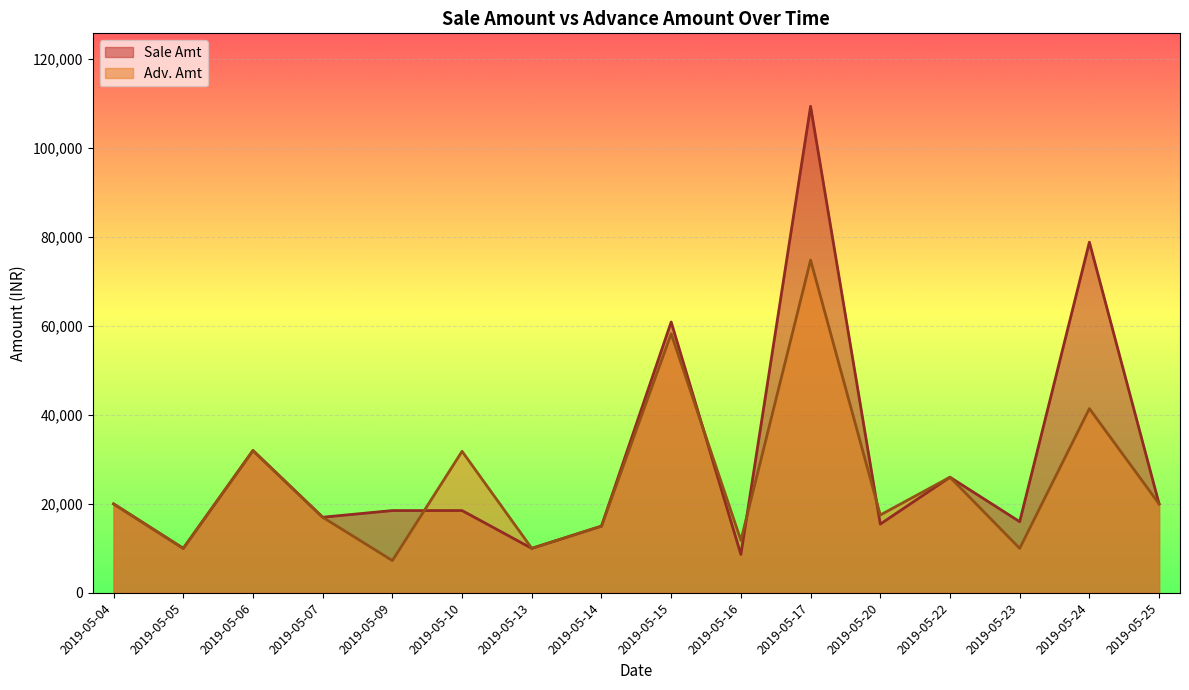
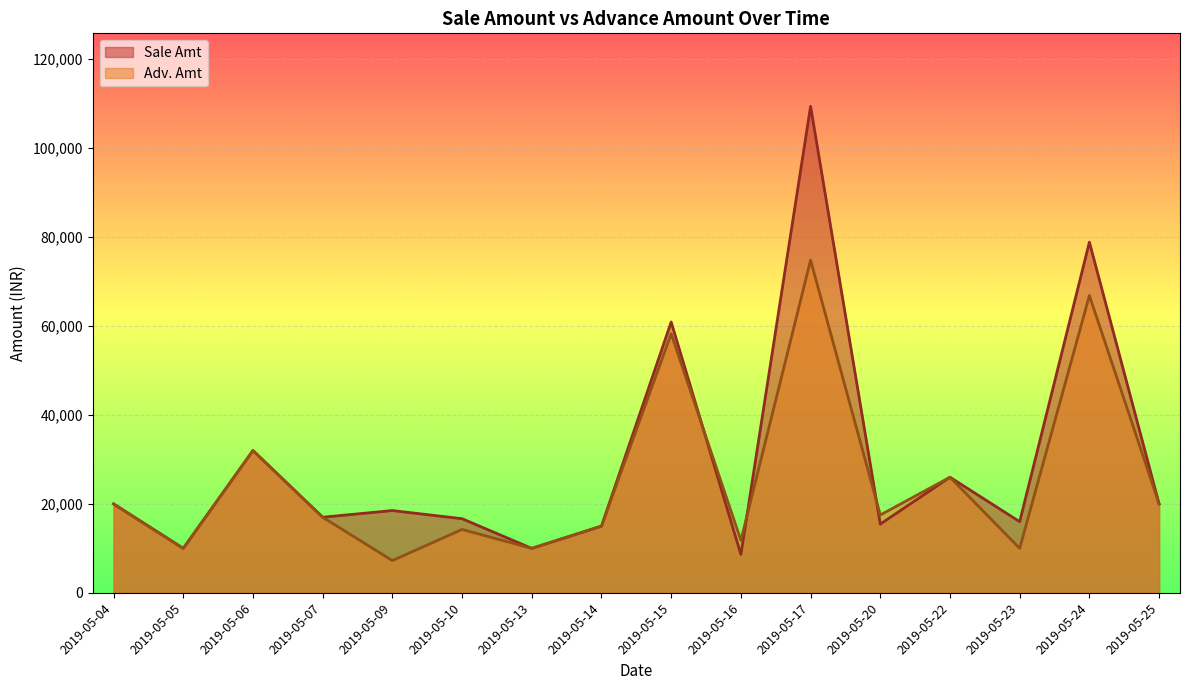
  {
    "Sale Amt": {
      "2019-05-09": "19,000",
-     "2019-05-10": "19,000",
+     "2019-05-10": "17,000",
      "2019-05-15": "61,000",
      "2019-05-16": "9,000",
      "2019-05-17": "109,000",
      "2019-05-20": "15,000",
      "2019-05-23": "16,000",
      "2019-05-24": "79,000"
    },
    "Adv. Amt": {
      "2019-05-09": "7,000",
-     "2019-05-10": "32,000",
+     "2019-05-10": "14,000",
      "2019-05-15": "58,000",
      "2019-05-16": "12,000",
      "2019-05-17": "75,000",
      "2019-05-20": "18,000",
      "2019-05-23": "10,000",
-     "2019-05-24": "41,000"
+     "2019-05-24": "67,000"
    }
  }
